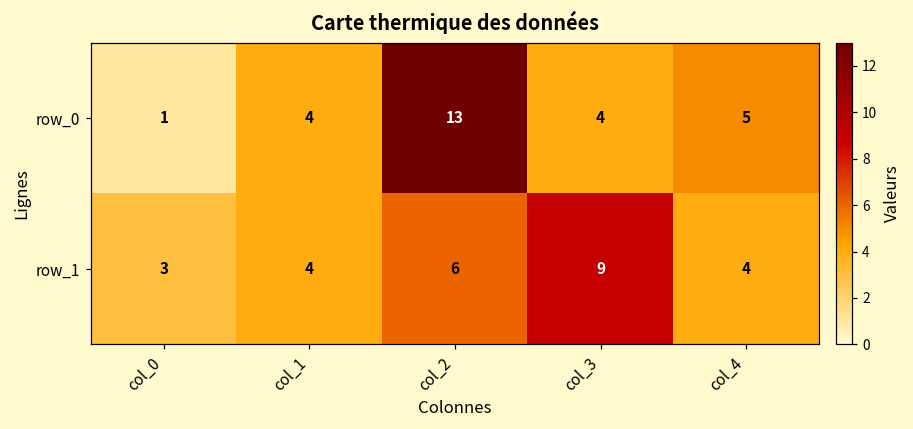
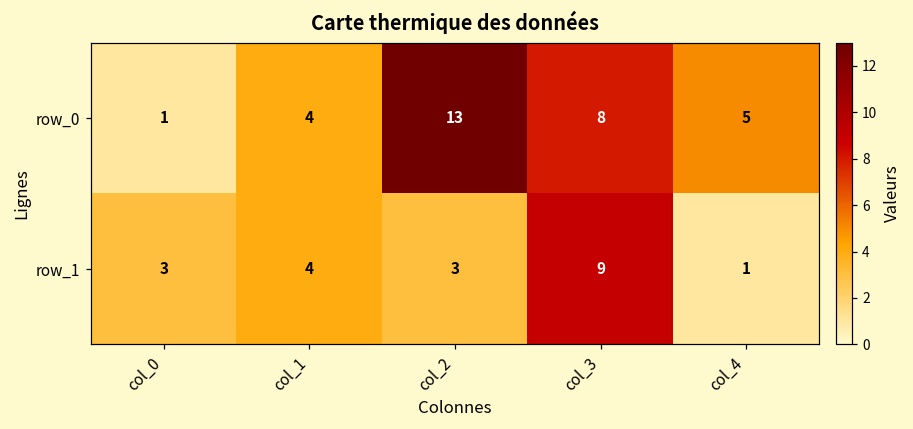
  {
    "row_0": {
      "col_0": 1,
      "col_1": 4,
      "col_2": 13,
-     "col_3": 4,
+     "col_3": 8,
      "col_4": 5
    },
    "row_1": {
      "col_0": 3,
      "col_1": 4,
-     "col_2": 6,
+     "col_2": 3,
      "col_3": 9,
-     "col_4": 4
+     "col_4": 1
    }
  }
